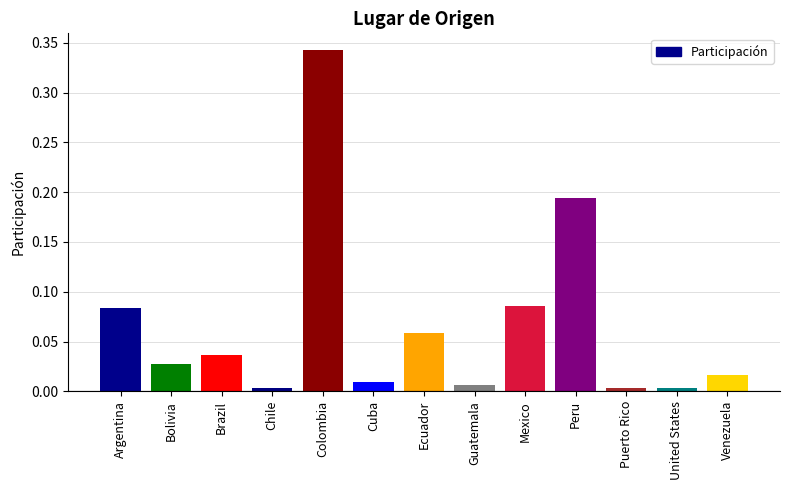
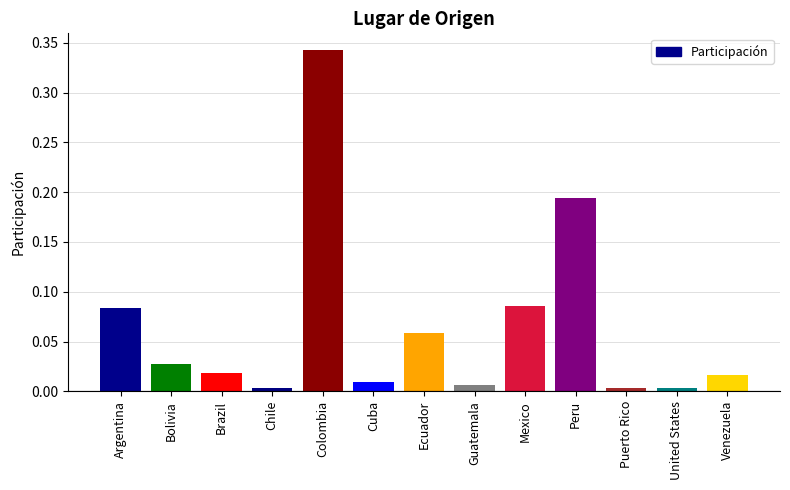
  {
    "Argentina": 0.08,
    "Bolivia": 0.03,
-   "Brazil": 0.04,
+   "Brazil": 0.02,
    "Chile": 0.00,
    "Colombia": 0.34,
    "Cuba": 0.01,
    "Ecuador": 0.06,
    "Guatemala": 0.01,
    "Mexico": 0.09,
    "Peru": 0.19,
    "Puerto Rico": 0.00,
    "United States": 0.00,
    "Venezuela": 0.02
  }
